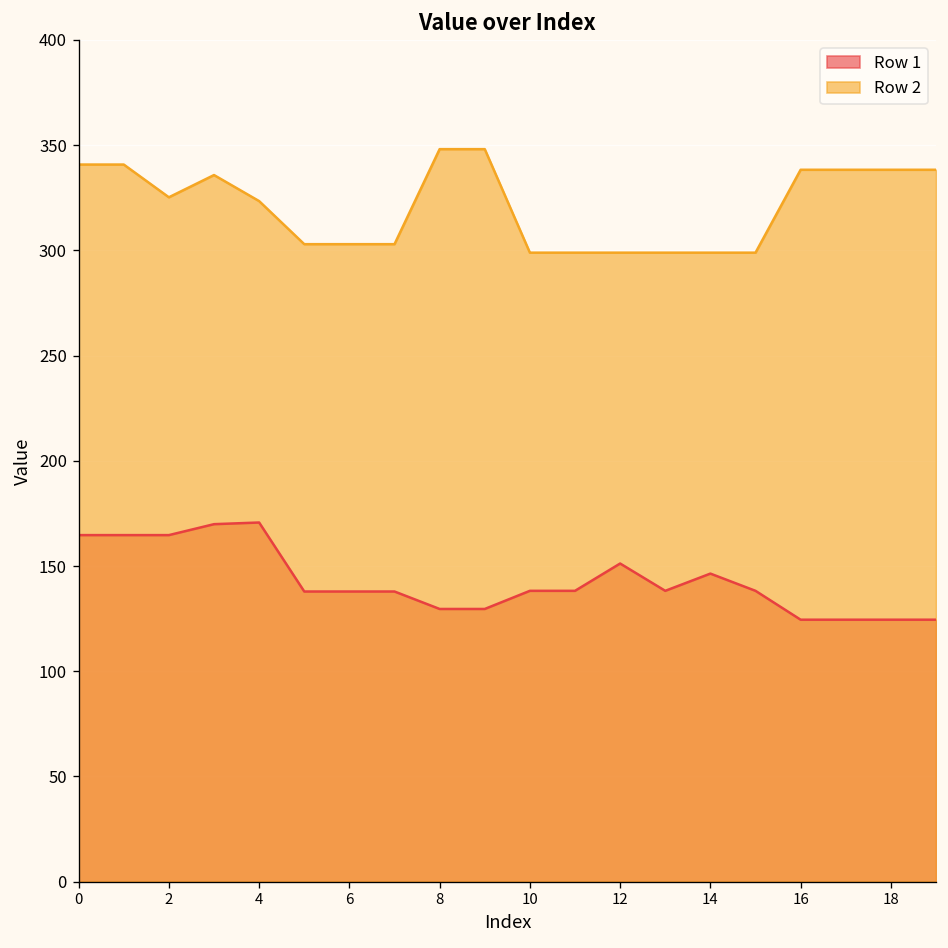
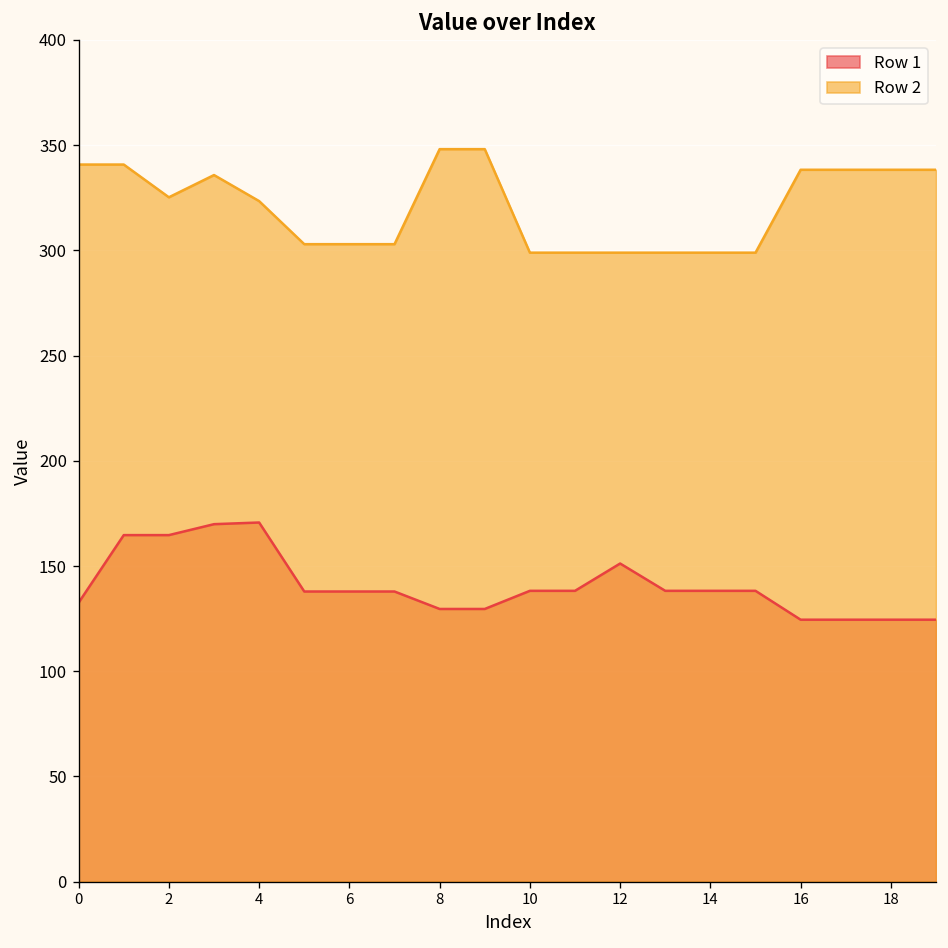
  {
    "Row 1": {
-     "0": 165,
+     "0": 133,
      "2": 165,
      "4": 171,
      "6": 138,
      "8": 130,
      "10": 138,
      "12": 151,
-     "14": 146,
+     "14": 138,
      "16": 125,
      "18": 125
    },
    "Row 2": {
      "0": 341,
      "2": 325,
      "4": 323,
      "6": 303,
      "8": 348,
      "10": 299,
      "12": 299,
      "14": 299,
      "16": 338,
      "18": 338
    }
  }
